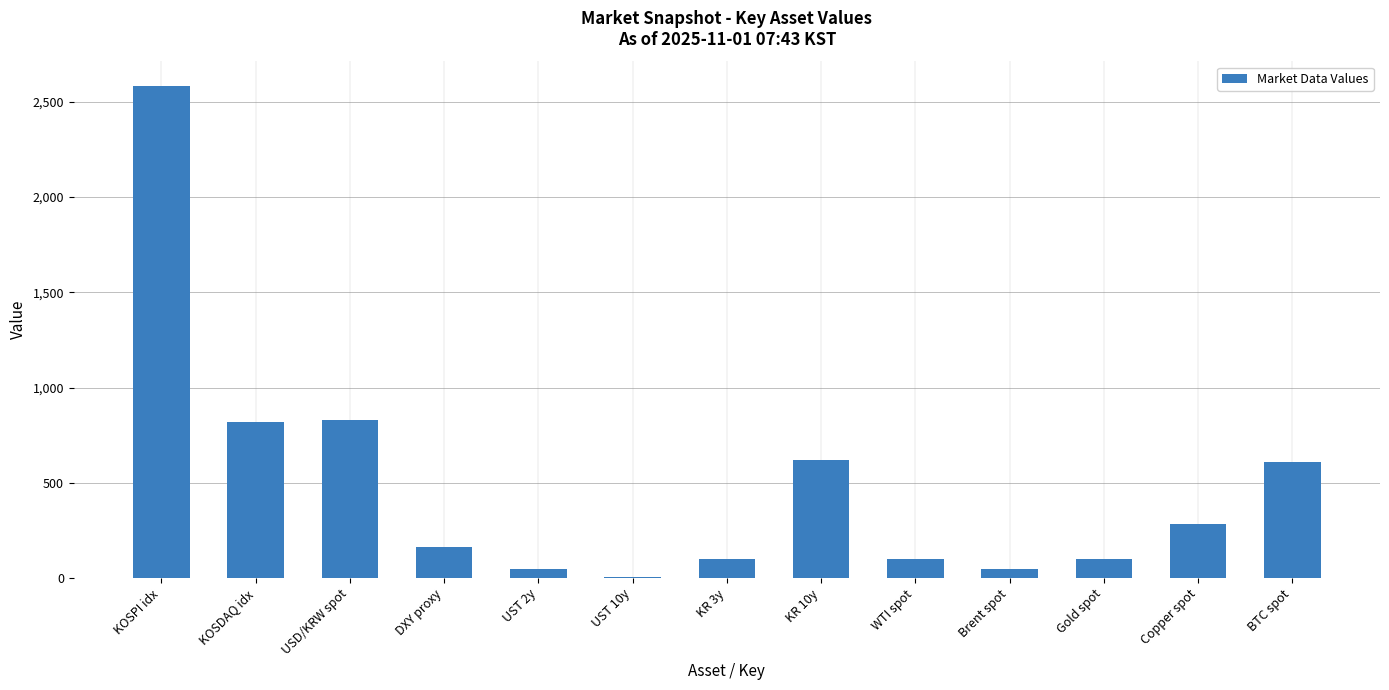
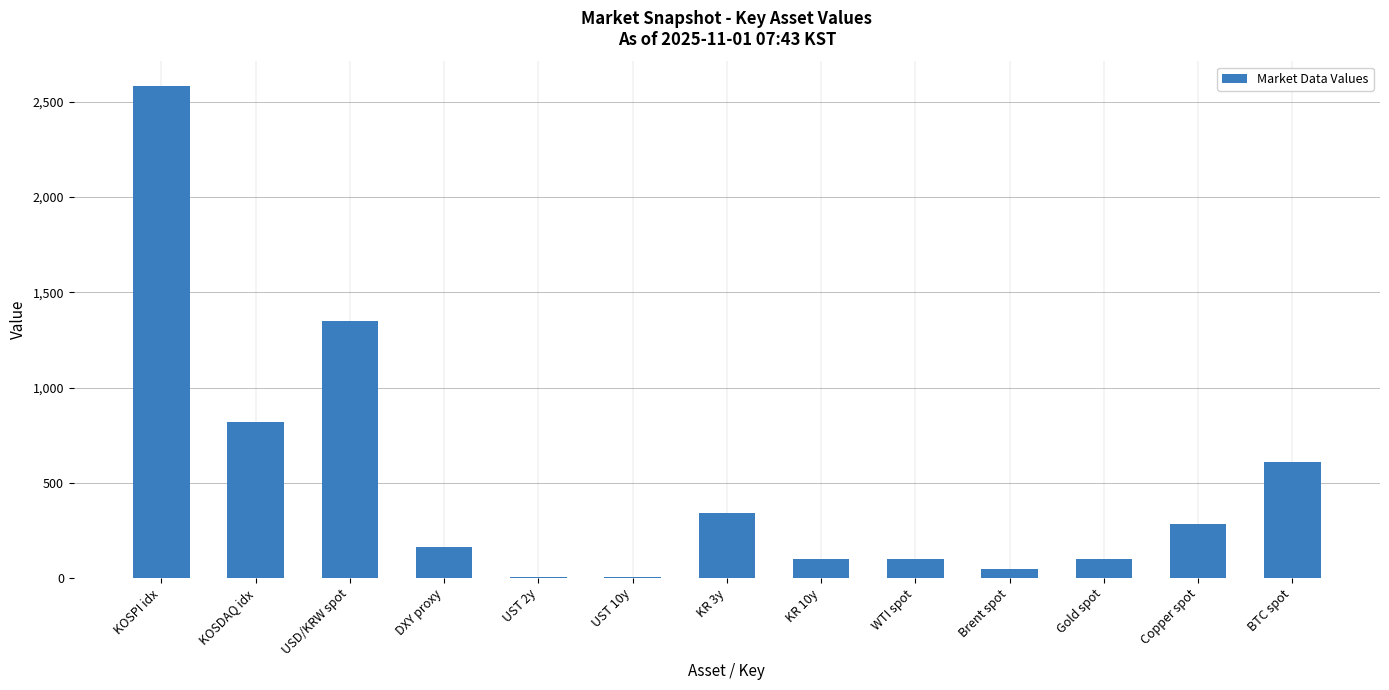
  {
    "KOSPI idx": "2,580",
    "KOSDAQ idx": "820",
-   "USD/KRW spot": "830",
+   "USD/KRW spot": "1,350",
    "DXY proxy": "160",
-   "UST 2y": "50",
-   "KR 3y": "100",
-   "KR 10y": "620",
+   "UST 2y": "0",
+   "KR 3y": "340",
+   "KR 10y": "100",
    "WTI spot": "100",
    "Brent spot": "50",
    "Gold spot": "100",
    "Copper spot": "280",
    "BTC spot": "610"
  }
